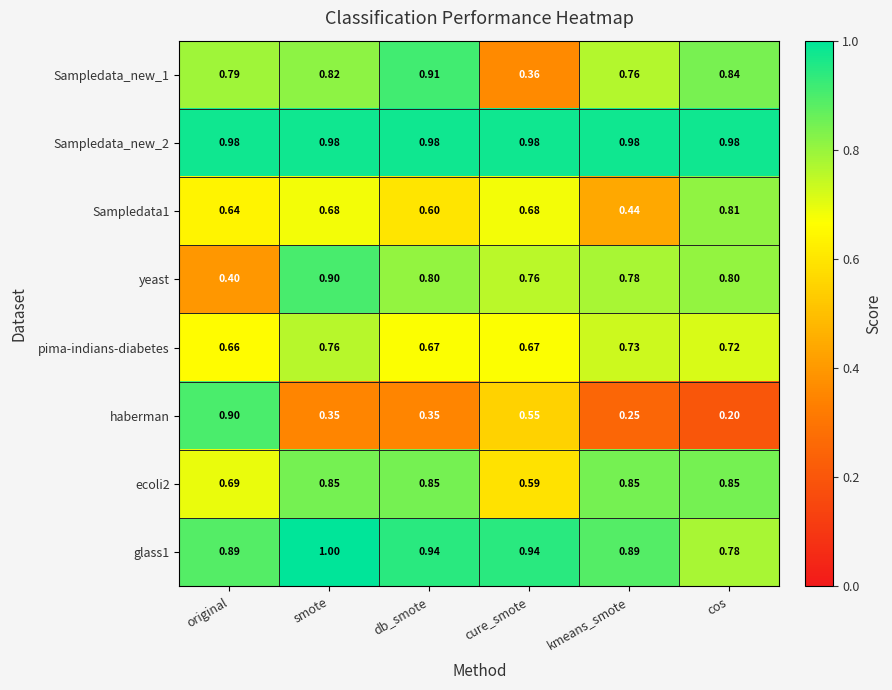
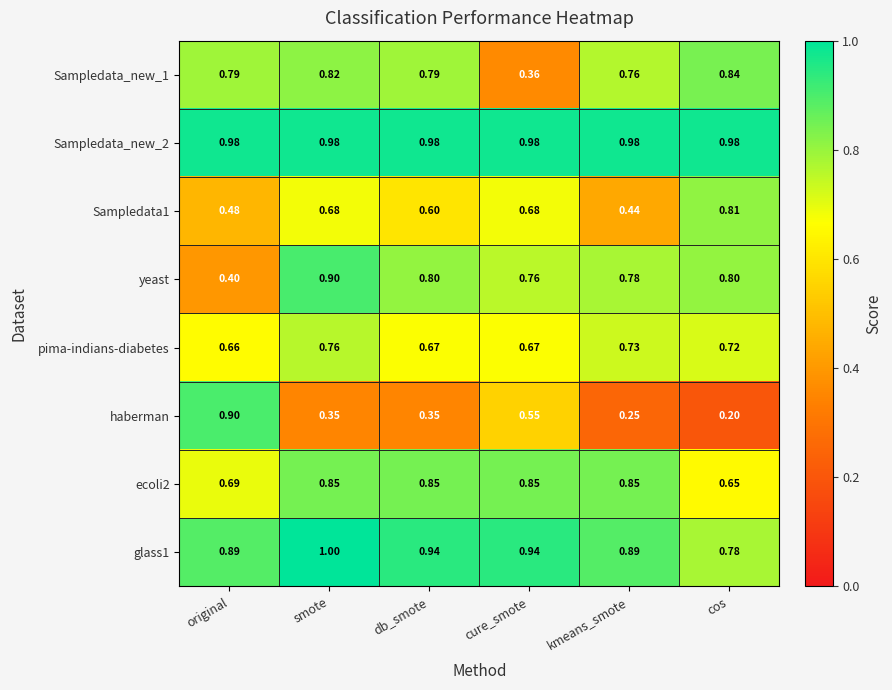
  {
    "Sampledata_new_1": {
      "original": 0.79,
      "smote": 0.82,
-     "db_smote": 0.91,
+     "db_smote": 0.79,
      "cure_smote": 0.36,
      "kmeans_smote": 0.76,
      "cos": 0.84
    },
    "Sampledata_new_2": {
      "original": 0.98,
      "smote": 0.98,
      "db_smote": 0.98,
      "cure_smote": 0.98,
      "kmeans_smote": 0.98,
      "cos": 0.98
    },
    "Sampledata1": {
-     "original": 0.64,
+     "original": 0.48,
      "smote": 0.68,
      "db_smote": 0.60,
      "cure_smote": 0.68,
      "kmeans_smote": 0.44,
      "cos": 0.81
    },
    "yeast": {
      "original": 0.40,
      "smote": 0.90,
      "db_smote": 0.80,
      "cure_smote": 0.76,
      "kmeans_smote": 0.78,
      "cos": 0.80
    },
    "pima-indians-diabetes": {
      "original": 0.66,
      "smote": 0.76,
      "db_smote": 0.67,
      "cure_smote": 0.67,
      "kmeans_smote": 0.73,
      "cos": 0.72
    },
    "haberman": {
      "original": 0.90,
      "smote": 0.35,
      "db_smote": 0.35,
      "cure_smote": 0.55,
      "kmeans_smote": 0.25,
      "cos": 0.20
    },
    "ecoli2": {
      "original": 0.69,
      "smote": 0.85,
      "db_smote": 0.85,
-     "cure_smote": 0.59,
+     "cure_smote": 0.85,
      "kmeans_smote": 0.85,
-     "cos": 0.85
+     "cos": 0.65
    },
    "glass1": {
      "original": 0.89,
      "smote": 1.00,
      "db_smote": 0.94,
      "cure_smote": 0.94,
      "kmeans_smote": 0.89,
      "cos": 0.78
    }
  }
